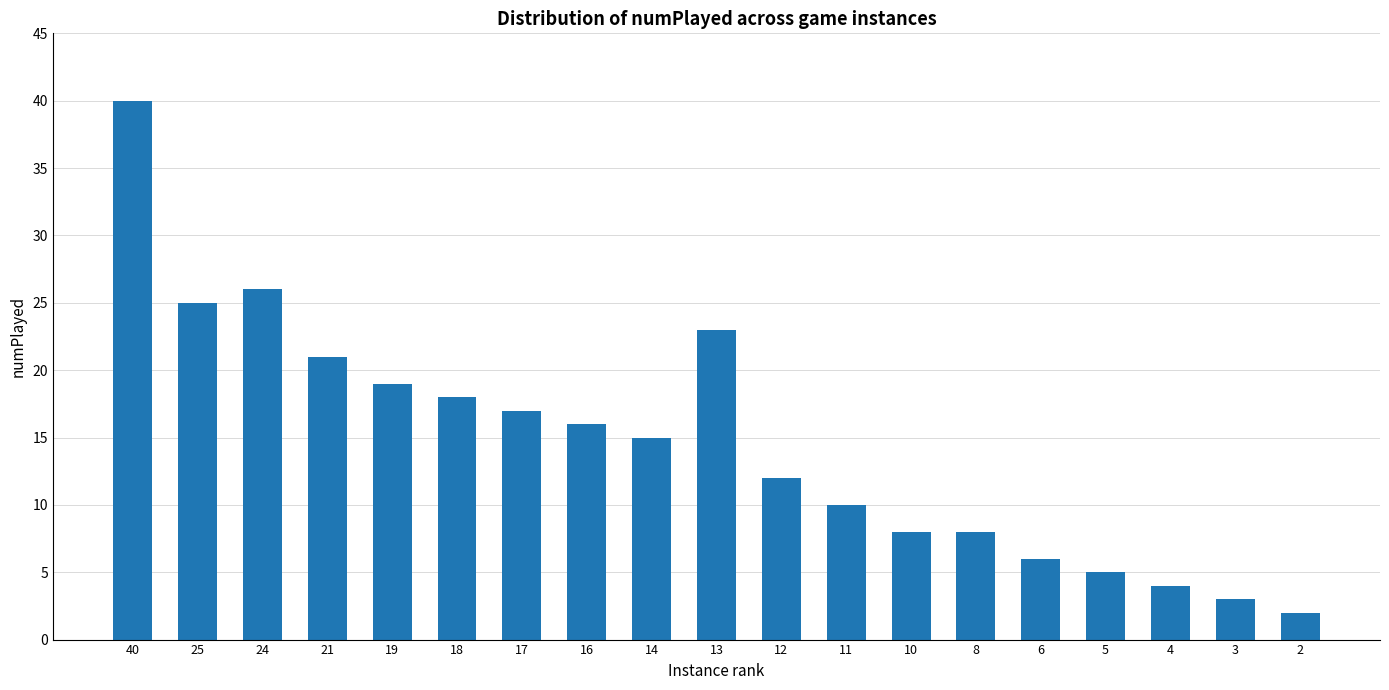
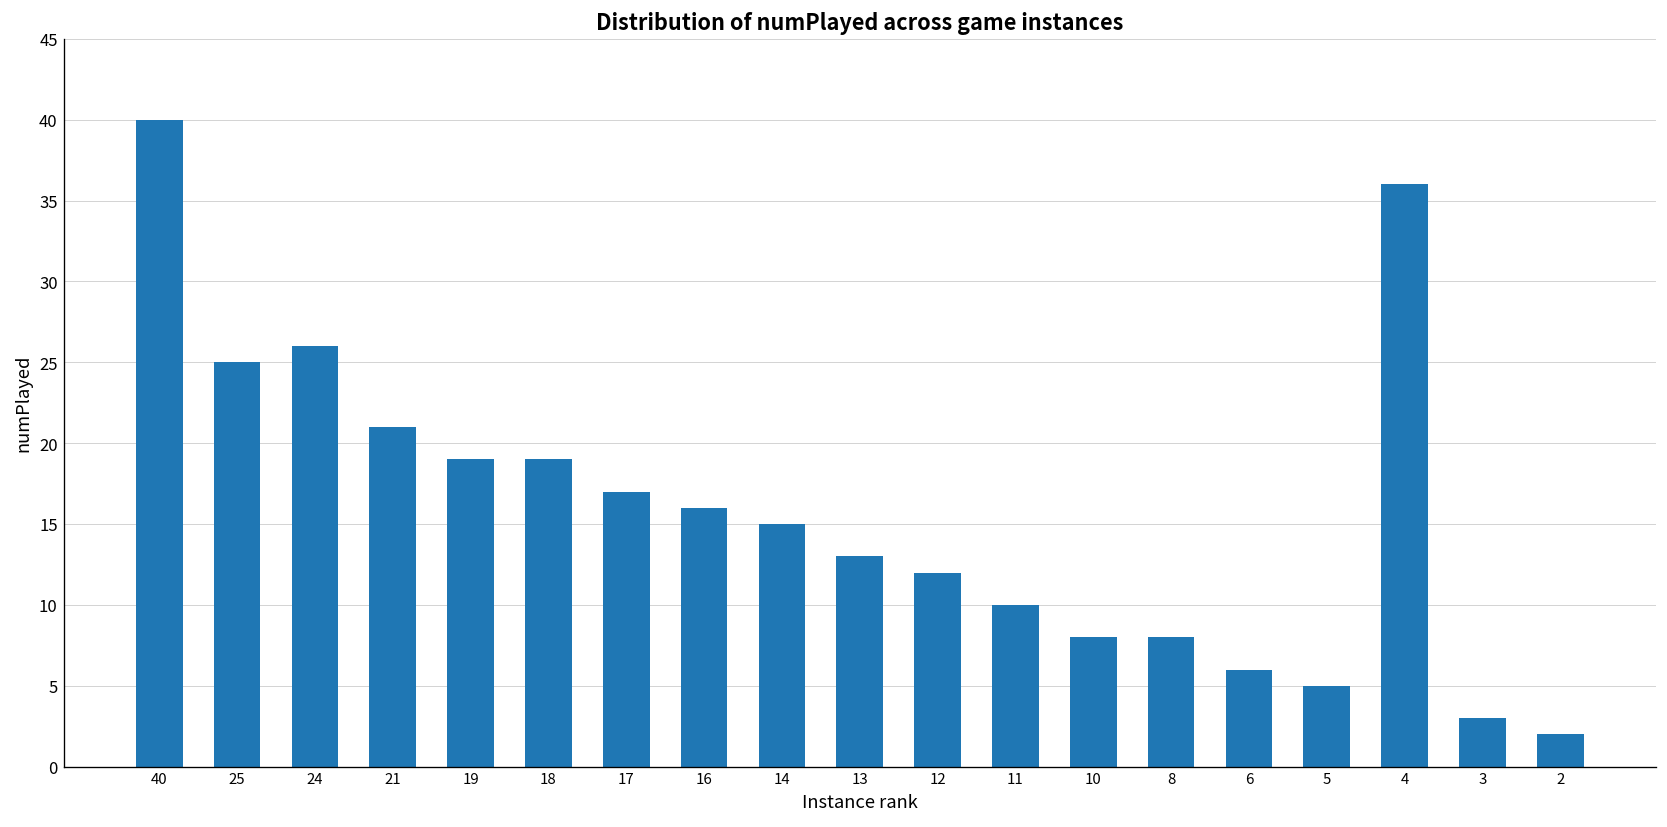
  {
    "40": 40,
    "25": 25,
    "24": 26,
    "21": 21,
    "19": 19,
-   "18": 18,
+   "18": 19,
    "17": 17,
    "16": 16,
    "14": 15,
-   "13": 23,
+   "13": 13,
    "12": 12,
    "11": 10,
    "10": 8,
    "8": 8,
    "6": 6,
    "5": 5,
-   "4": 4,
+   "4": 36,
    "3": 3,
    "2": 2
  }
